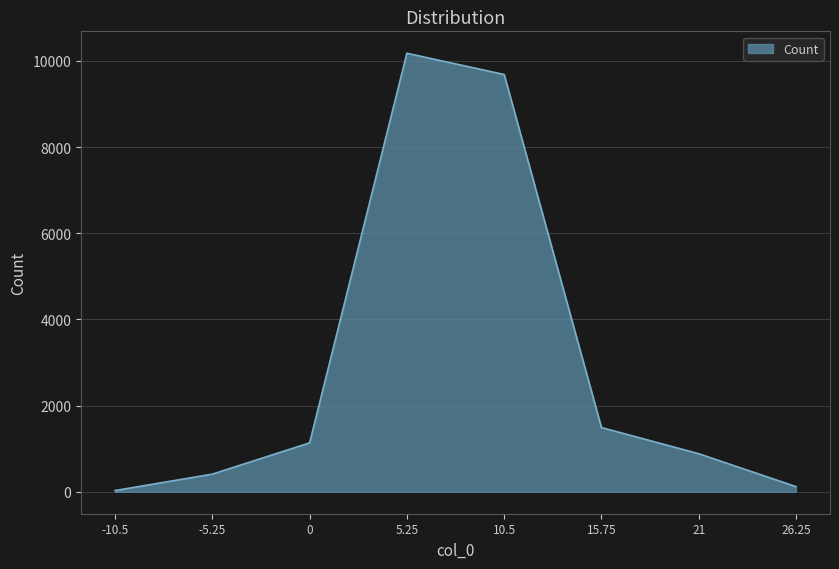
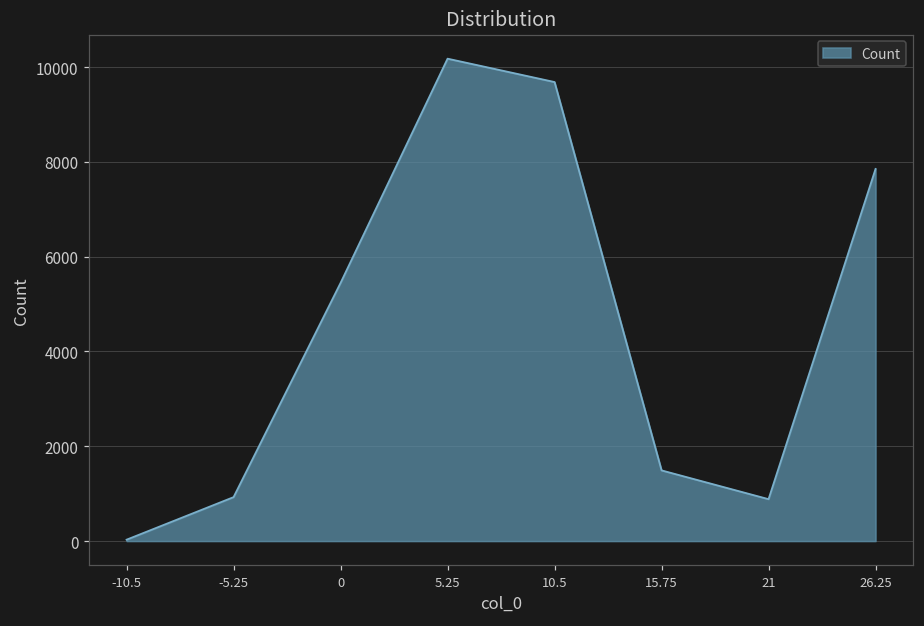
  {
    "-10.5": 0,
-   "-5.25": 400,
-   "0": 1100,
+   "-5.25": 900,
+   "0": 5400,
    "5.25": 10200,
    "10.5": 9700,
    "15.75": 1500,
    "21": 900,
-   "26.25": 100
+   "26.25": 7900
  }
